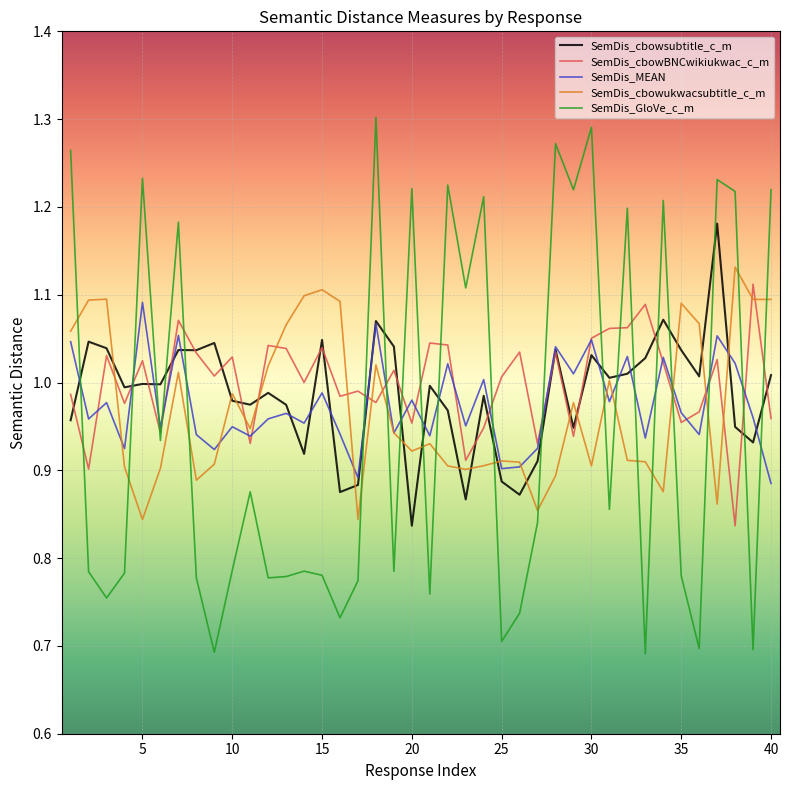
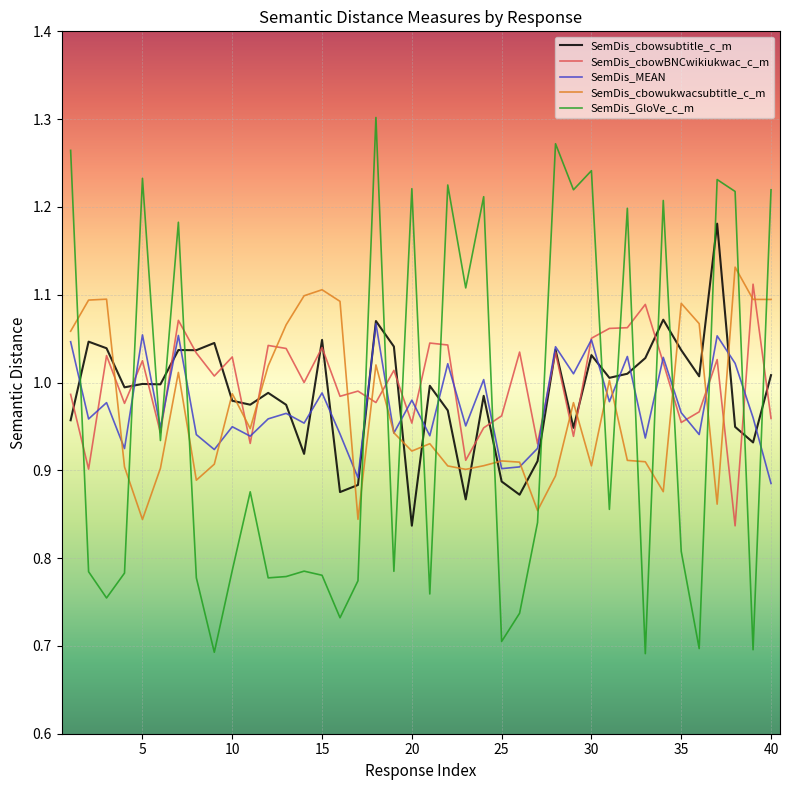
  {
    "SemDis_cbowsubtitle_c_m": {
      "5": 1.00,
      "10": 0.98,
      "15": 1.05,
      "20": 0.84,
      "25": 0.89,
      "30": 1.03,
      "35": 1.04,
      "40": 1.01
    },
    "SemDis_cbowBNCwikiukwac_c_m": {
      "5": 1.02,
      "10": 1.03,
      "15": 1.04,
      "20": 0.95,
-     "25": 1.01,
+     "25": 0.96,
      "35": 0.95,
      "40": 0.96
    },
    "SemDis_MEAN": {
-     "5": 1.09,
+     "5": 1.05,
      "10": 0.95,
      "15": 0.99,
      "20": 0.98,
      "25": 0.90,
      "35": 0.97,
      "40": 0.89
    },
    "SemDis_cbowukwacsubtitle_c_m": {
      "5": 0.84,
      "10": 0.99,
      "15": 1.11,
      "20": 0.92,
      "25": 0.91,
      "30": 0.91,
      "35": 1.09,
      "40": 1.09
    },
    "SemDis_GloVe_c_m": {
      "5": 1.23,
      "10": 0.79,
      "15": 0.78,
      "20": 1.22,
      "25": 0.71,
-     "30": 1.29,
-     "35": 0.78,
+     "30": 1.24,
+     "35": 0.81,
      "40": 1.22
    }
  }
